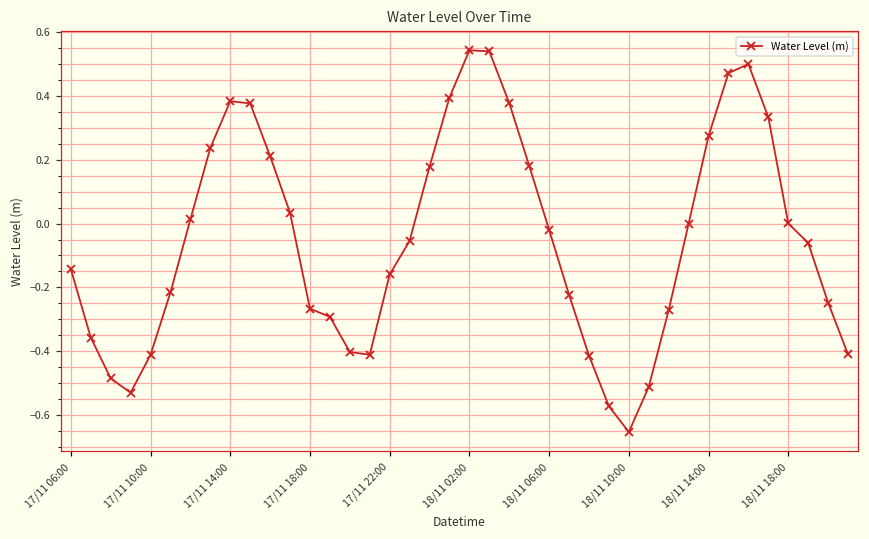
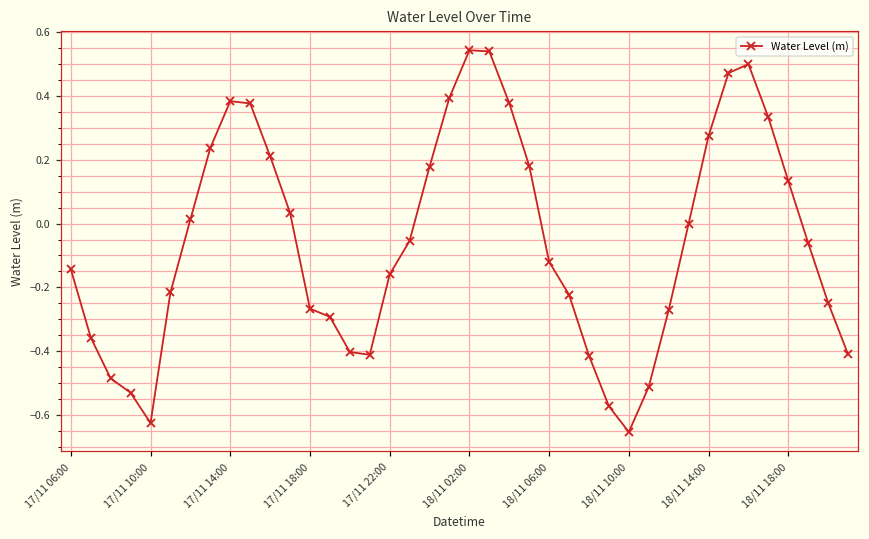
  {
    "17/11 06:00": -0.14,
-   "17/11 10:00": -0.41,
+   "17/11 10:00": -0.63,
    "17/11 14:00": 0.38,
    "17/11 18:00": -0.27,
    "17/11 22:00": -0.16,
    "18/11 02:00": 0.54,
-   "18/11 06:00": -0.02,
+   "18/11 06:00": -0.12,
    "18/11 10:00": -0.65,
    "18/11 14:00": 0.27,
-   "18/11 18:00": 0.00
+   "18/11 18:00": 0.13
  }
